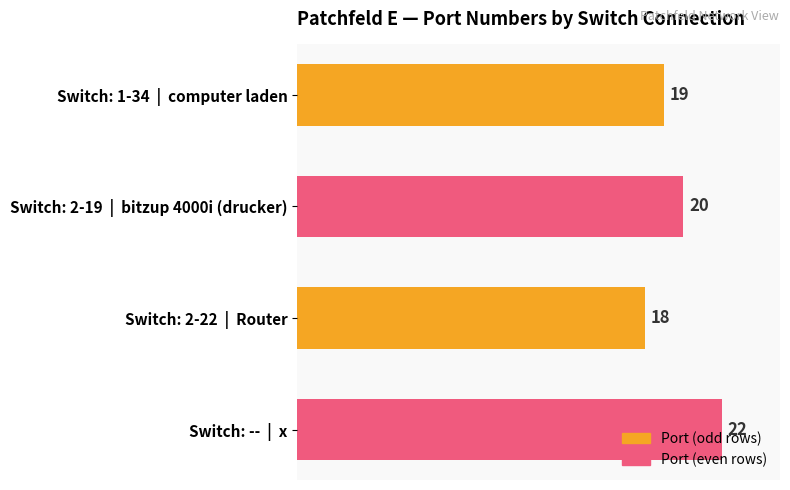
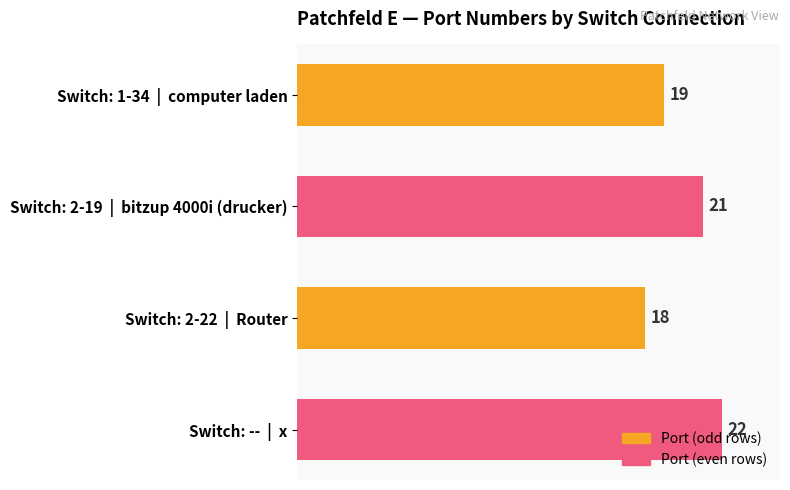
  {
    "Switch: 1-34 | computer laden": 19,
-   "Switch: 2-19 | bitzup 4000i (drucker)": 20,
+   "Switch: 2-19 | bitzup 4000i (drucker)": 21,
    "Switch: 2-22 | Router": 18,
    "Switch: -- | x": 22
  }
